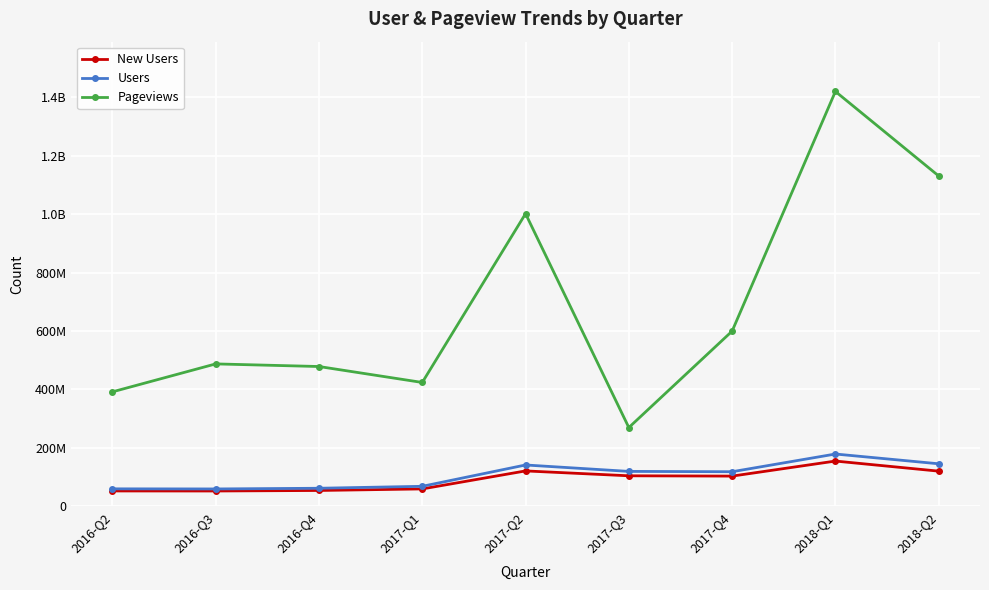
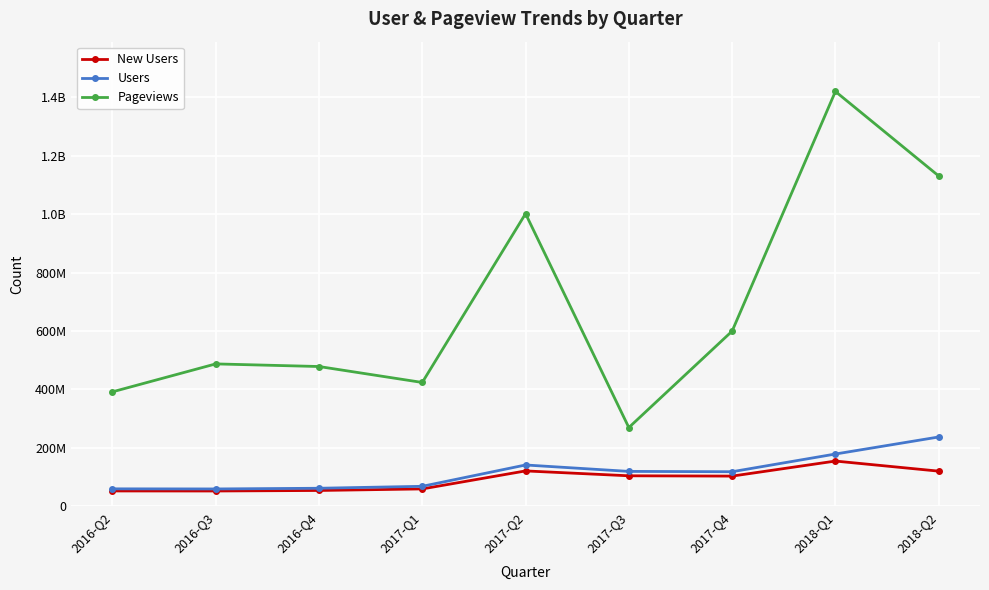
  {
    "New Users": {
      "2017-Q1": 60000000,
      "2017-Q2": 120000000,
      "2017-Q3": 100000000,
      "2017-Q4": 100000000,
      "2018-Q1": 160000000,
      "2018-Q2": 120000000
    },
    "Users": {
      "2017-Q1": 70000000,
      "2017-Q2": 140000000,
      "2017-Q3": 120000000,
      "2017-Q4": 120000000,
      "2018-Q1": 180000000,
-     "2018-Q2": 150000000
+     "2018-Q2": 240000000
    },
    "Pageviews": {
      "2016-Q2": 390000000,
      "2016-Q3": 490000000,
      "2016-Q4": 480000000,
      "2017-Q1": 420000000,
      "2017-Q2": 1000000000,
      "2017-Q3": 270000000,
      "2017-Q4": 600000000,
      "2018-Q1": 1420000000,
      "2018-Q2": 1130000000
    }
  }
